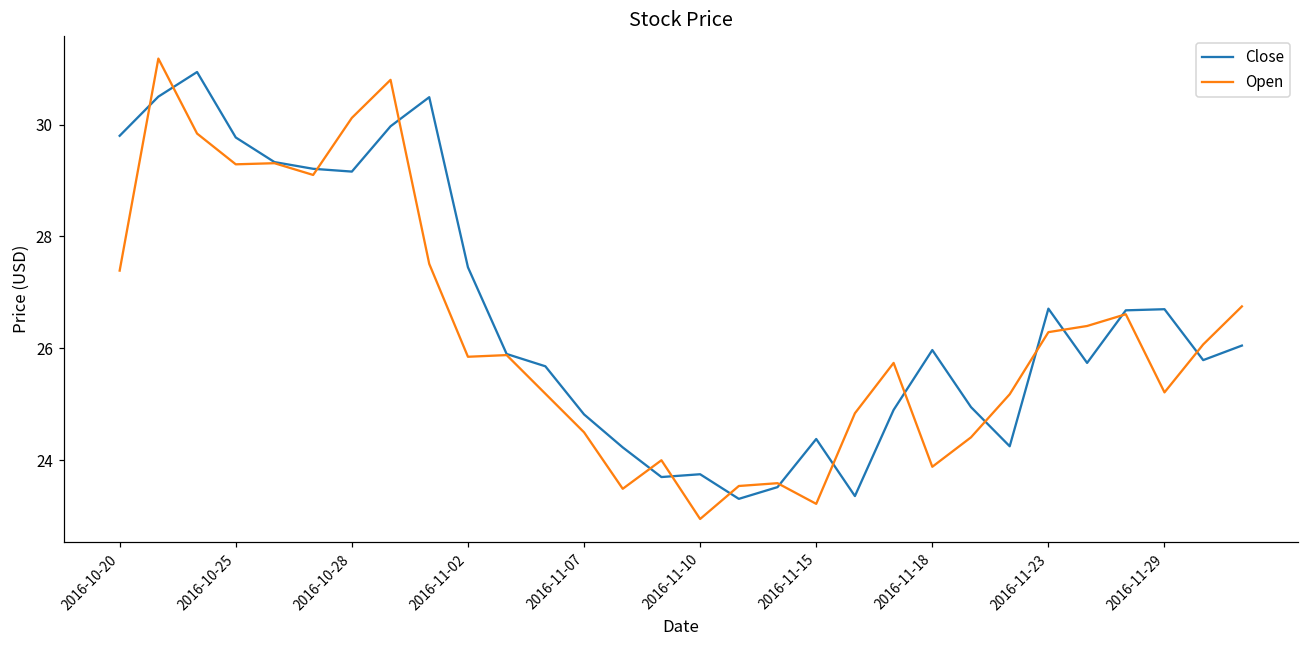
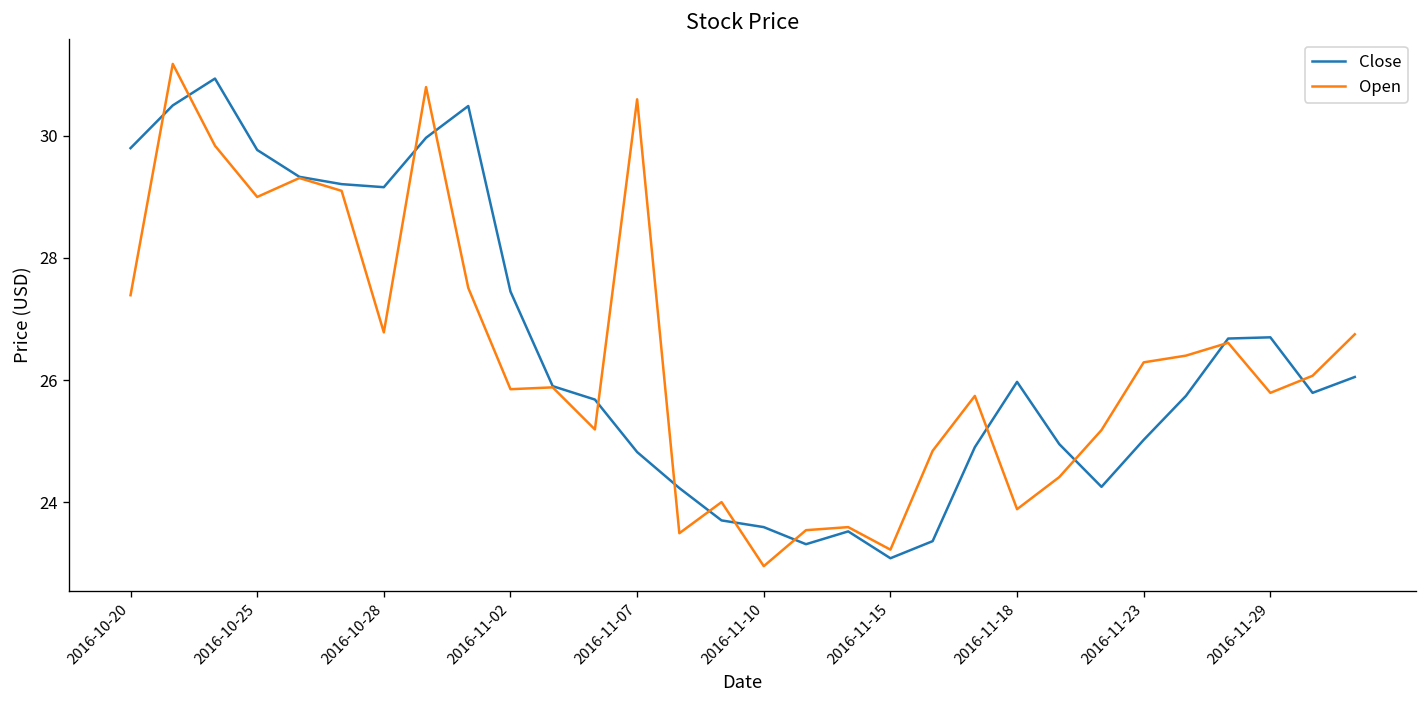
  {
    "Close": {
      "2016-10-20": 29.8,
      "2016-10-25": 29.8,
      "2016-10-28": 29.2,
      "2016-11-02": 27.5,
      "2016-11-07": 24.8,
-     "2016-11-10": 23.8,
-     "2016-11-15": 24.4,
+     "2016-11-10": 23.6,
+     "2016-11-15": 23.1,
      "2016-11-18": 26.0,
-     "2016-11-23": 26.7,
+     "2016-11-23": 25.0,
      "2016-11-29": 26.7
    },
    "Open": {
      "2016-10-20": 27.4,
-     "2016-10-25": 29.3,
-     "2016-10-28": 30.1,
+     "2016-10-25": 29.0,
+     "2016-10-28": 26.8,
      "2016-11-02": 25.9,
-     "2016-11-07": 24.5,
+     "2016-11-07": 30.6,
      "2016-11-10": 23.0,
      "2016-11-15": 23.2,
      "2016-11-18": 23.9,
      "2016-11-23": 26.3,
-     "2016-11-29": 25.2
+     "2016-11-29": 25.8
    }
  }
